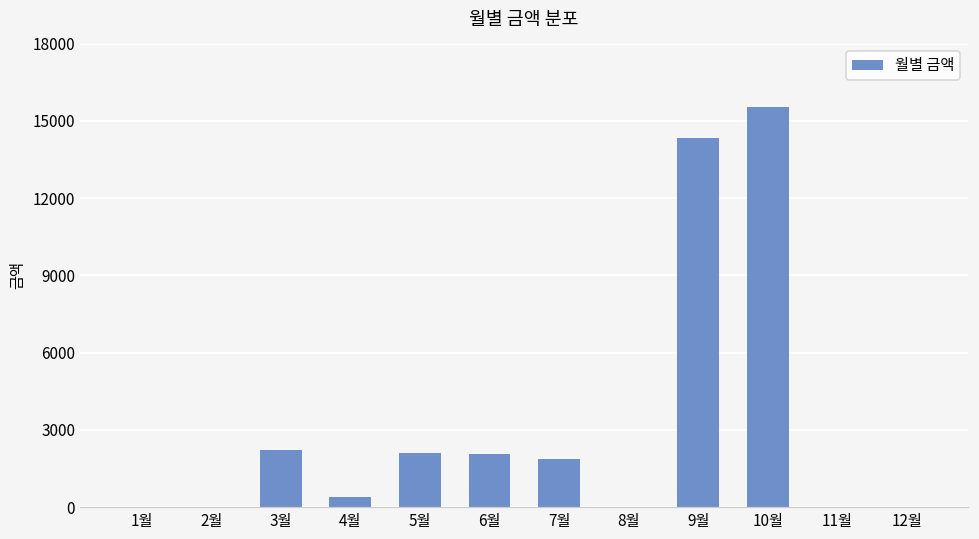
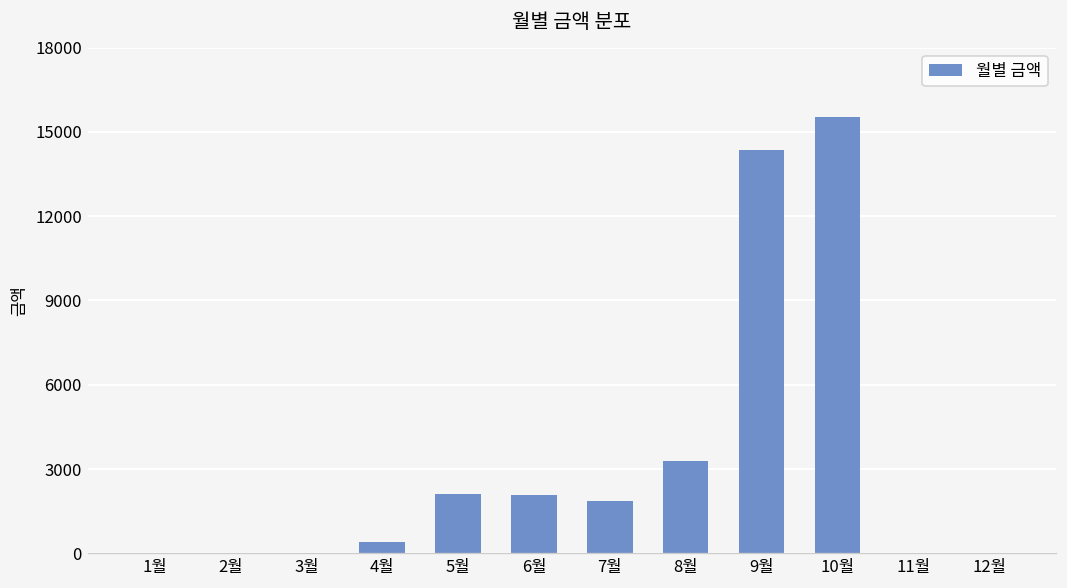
  {
    "1월": 0,
    "2월": 0,
-   "3월": 2200,
+   "3월": 0,
    "4월": 400,
    "5월": 2100,
    "6월": 2100,
    "7월": 1900,
-   "8월": 0,
+   "8월": 3300,
    "9월": 14400,
    "10월": 15500,
    "11월": 0,
    "12월": 0
  }
